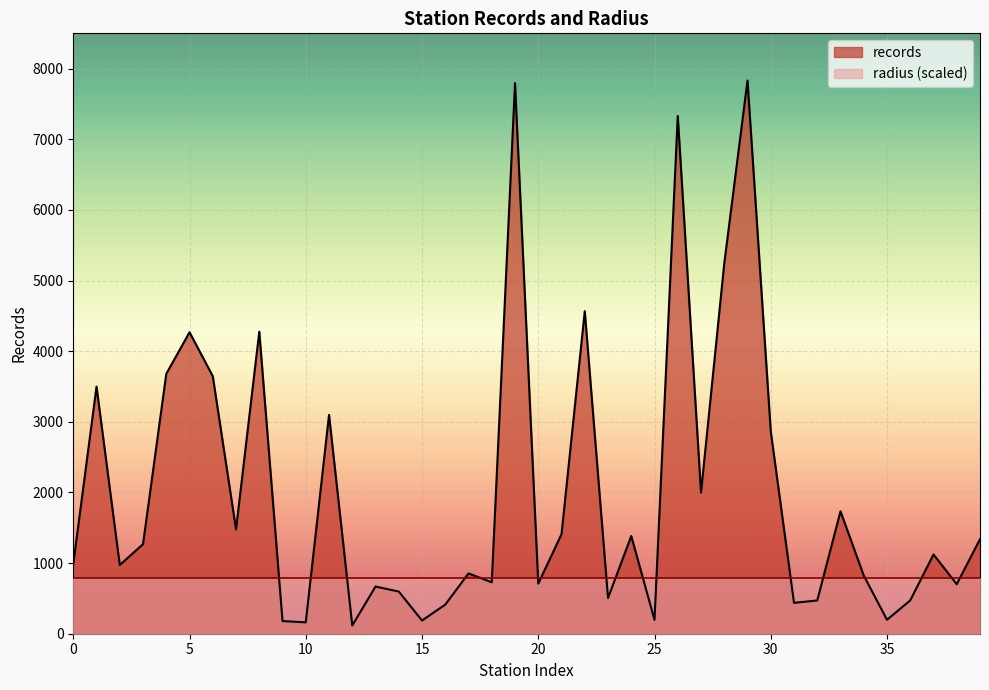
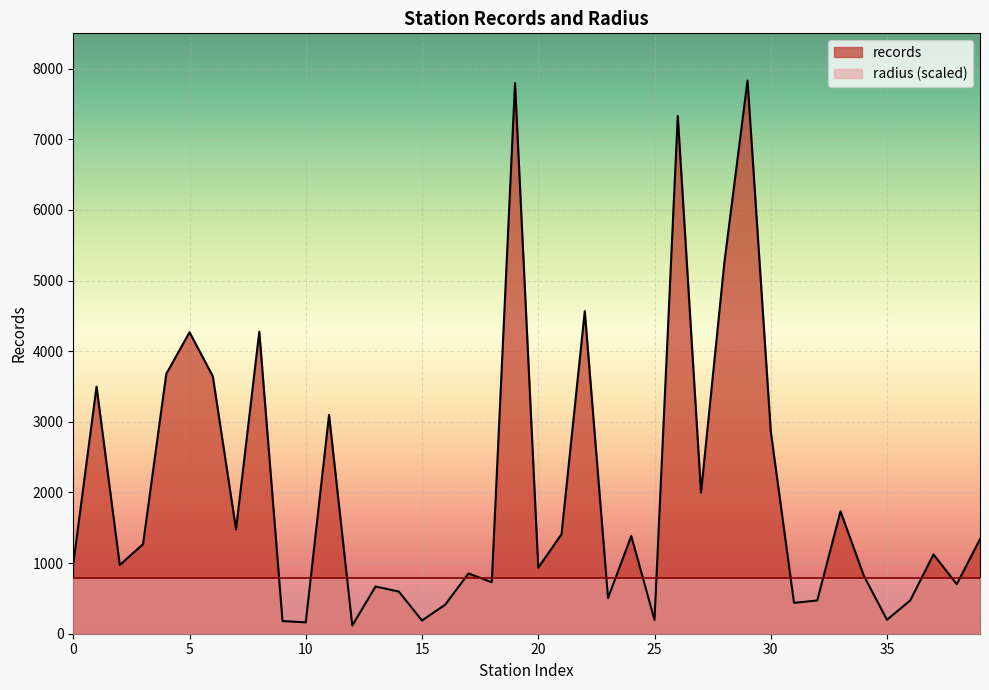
  {
    "records": {
      "0": 1000,
      "5": 4300,
      "10": 200,
      "15": 200,
-     "20": 700,
+     "20": 900,
      "25": 200,
      "30": 2900,
      "35": 200
    },
    "radius (scaled)": {
      "0": 800,
      "5": 800,
      "10": 800,
      "15": 800,
      "20": 800,
      "25": 800,
      "30": 800,
      "35": 800
    }
  }
